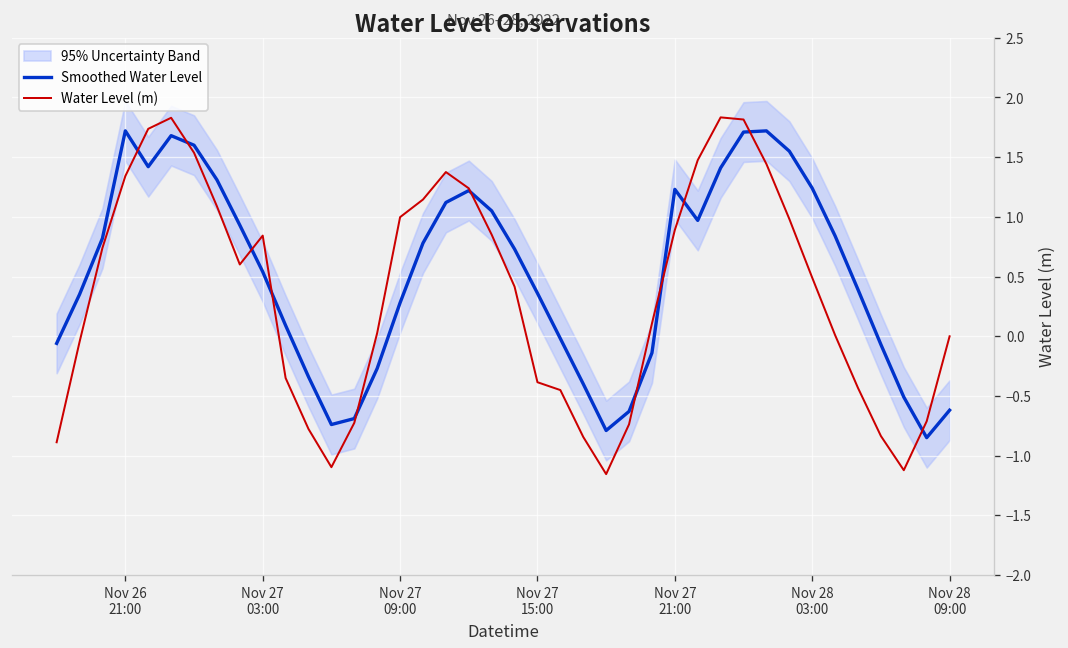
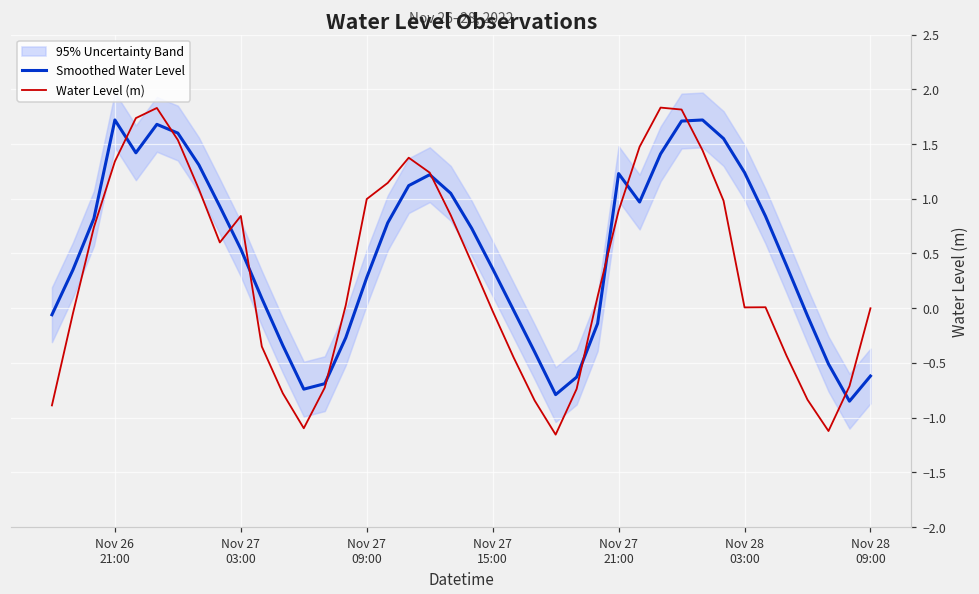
  {
    "Smoothed Water Level": {
      "Nov 26 21:00": 1.7,
      "Nov 27 03:00": 0.5,
      "Nov 27 09:00": 0.3,
      "Nov 27 15:00": 0.4,
      "Nov 27 21:00": 1.2,
      "Nov 28 03:00": 1.2,
      "Nov 28 09:00": -0.6
    },
    "Water Level (m)": {
      "Nov 26 21:00": 1.3,
      "Nov 27 03:00": 0.8,
      "Nov 27 09:00": 1.0,
-     "Nov 27 15:00": -0.4,
+     "Nov 27 15:00": 0.0,
      "Nov 27 21:00": 0.9,
-     "Nov 28 03:00": 0.5,
+     "Nov 28 03:00": 0.0,
      "Nov 28 09:00": 0.0
    }
  }
